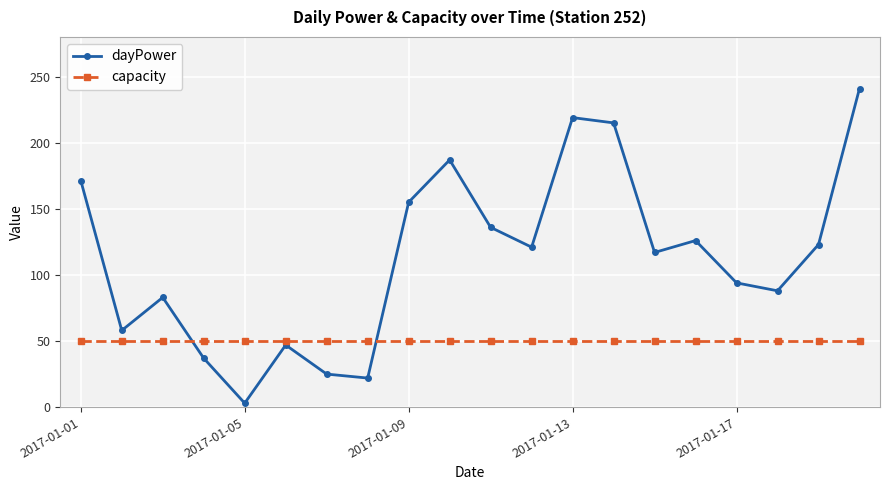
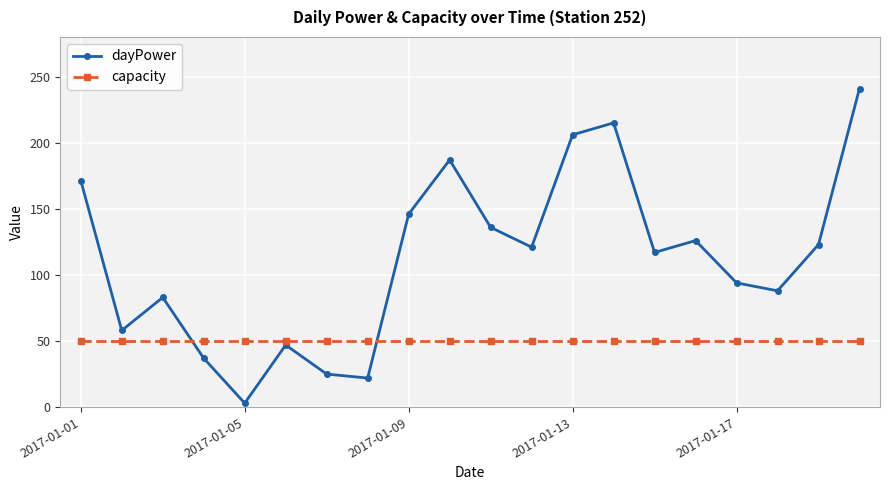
  {
    "dayPower": {
      "2017-01-01": 171,
      "2017-01-05": 3,
-     "2017-01-09": 155,
-     "2017-01-13": 219,
+     "2017-01-09": 146,
+     "2017-01-13": 206,
      "2017-01-17": 94
    },
    "capacity": {
      "2017-01-01": 50,
      "2017-01-05": 50,
      "2017-01-09": 50,
      "2017-01-13": 50,
      "2017-01-17": 50
    }
  }
